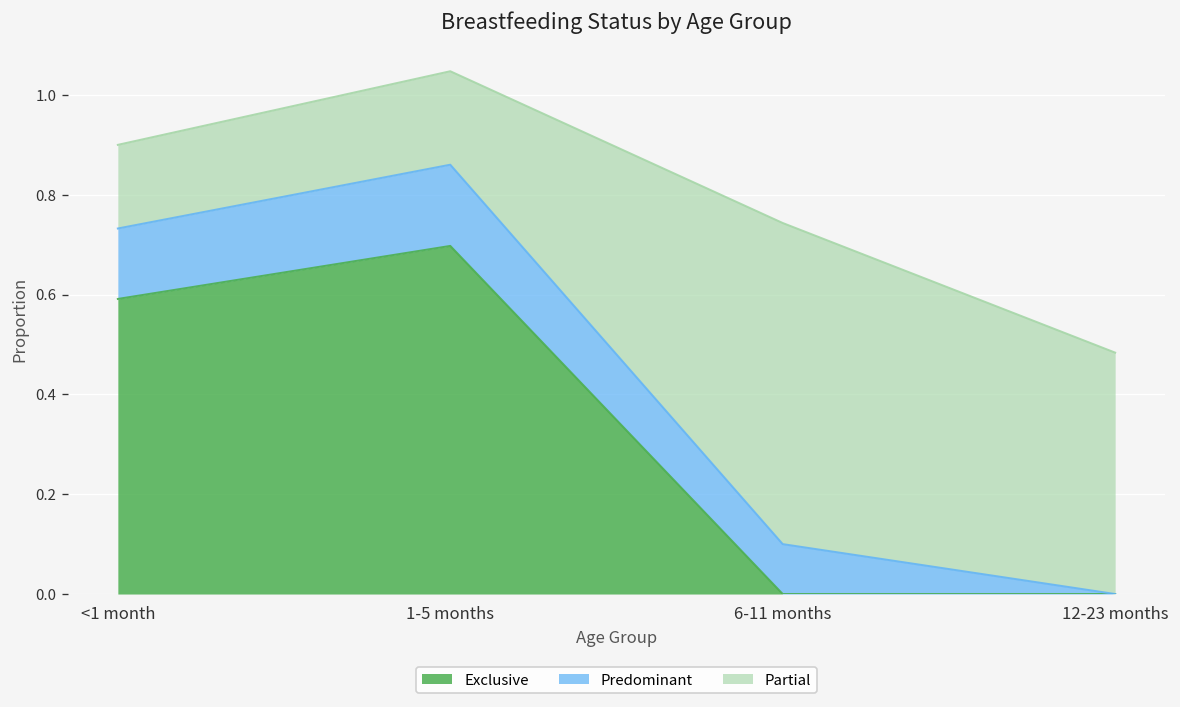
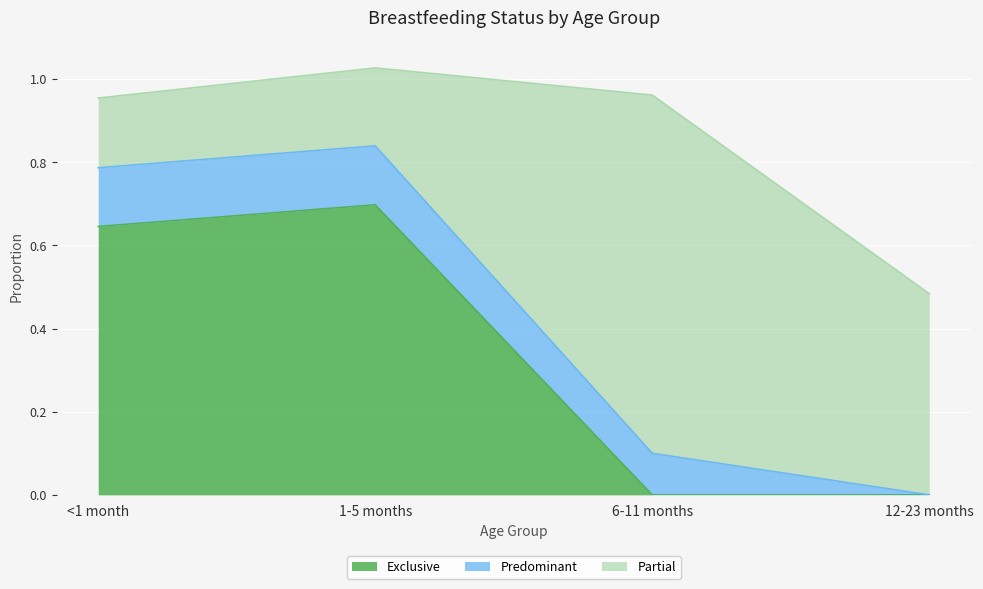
  {
    "Exclusive": {
-     "<1 month": 0.59,
+     "<1 month": 0.65,
      "1-5 months": 0.70,
      "6-11 months": 0.00
    },
    "Predominant": {
      "<1 month": 0.14,
-     "1-5 months": 0.16,
+     "1-5 months": 0.14,
      "6-11 months": 0.10
    },
    "Partial": {
      "<1 month": 0.17,
      "1-5 months": 0.19,
-     "6-11 months": 0.64,
+     "6-11 months": 0.86,
      "12-23 months": 0.48
    }
  }
